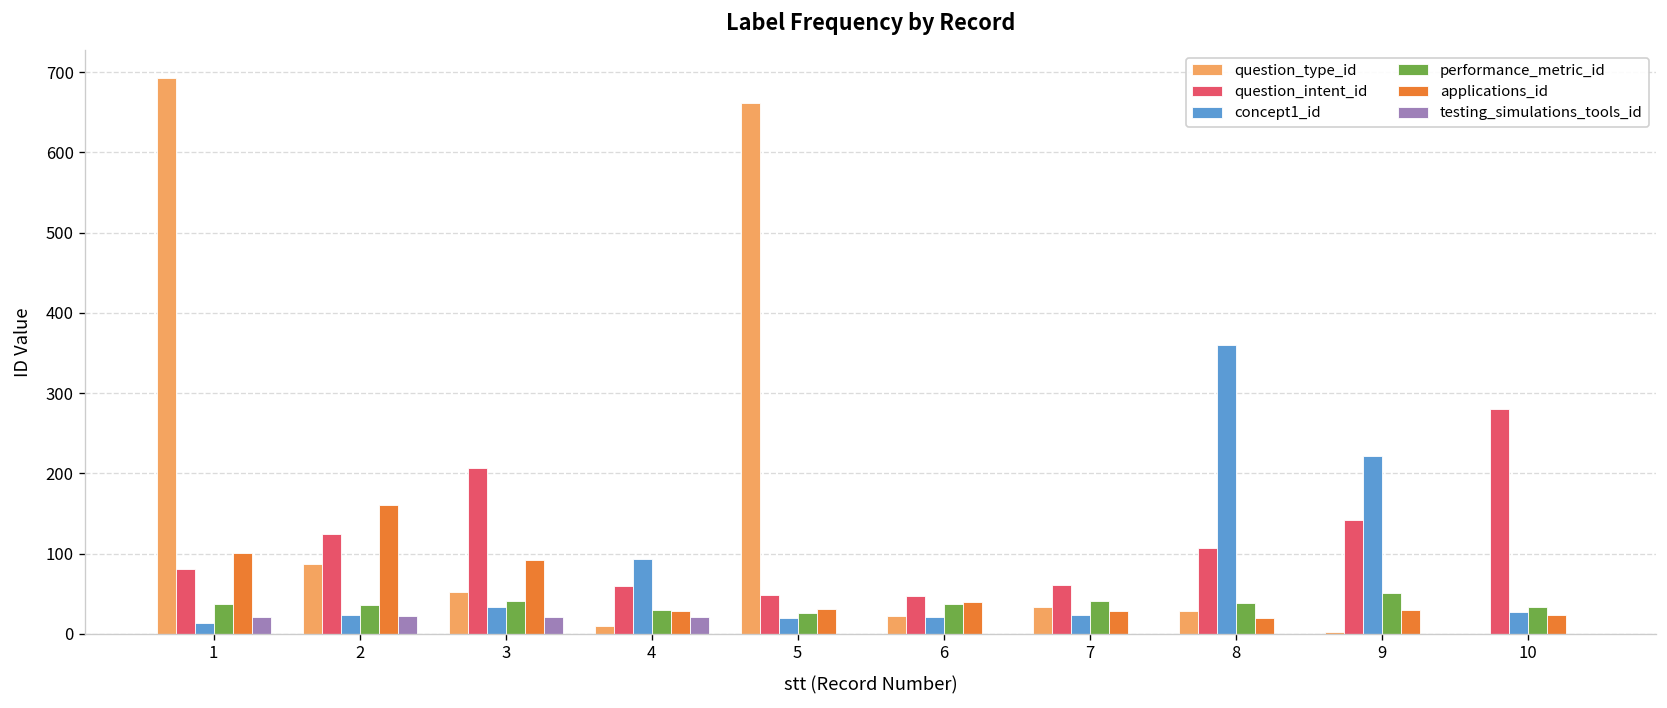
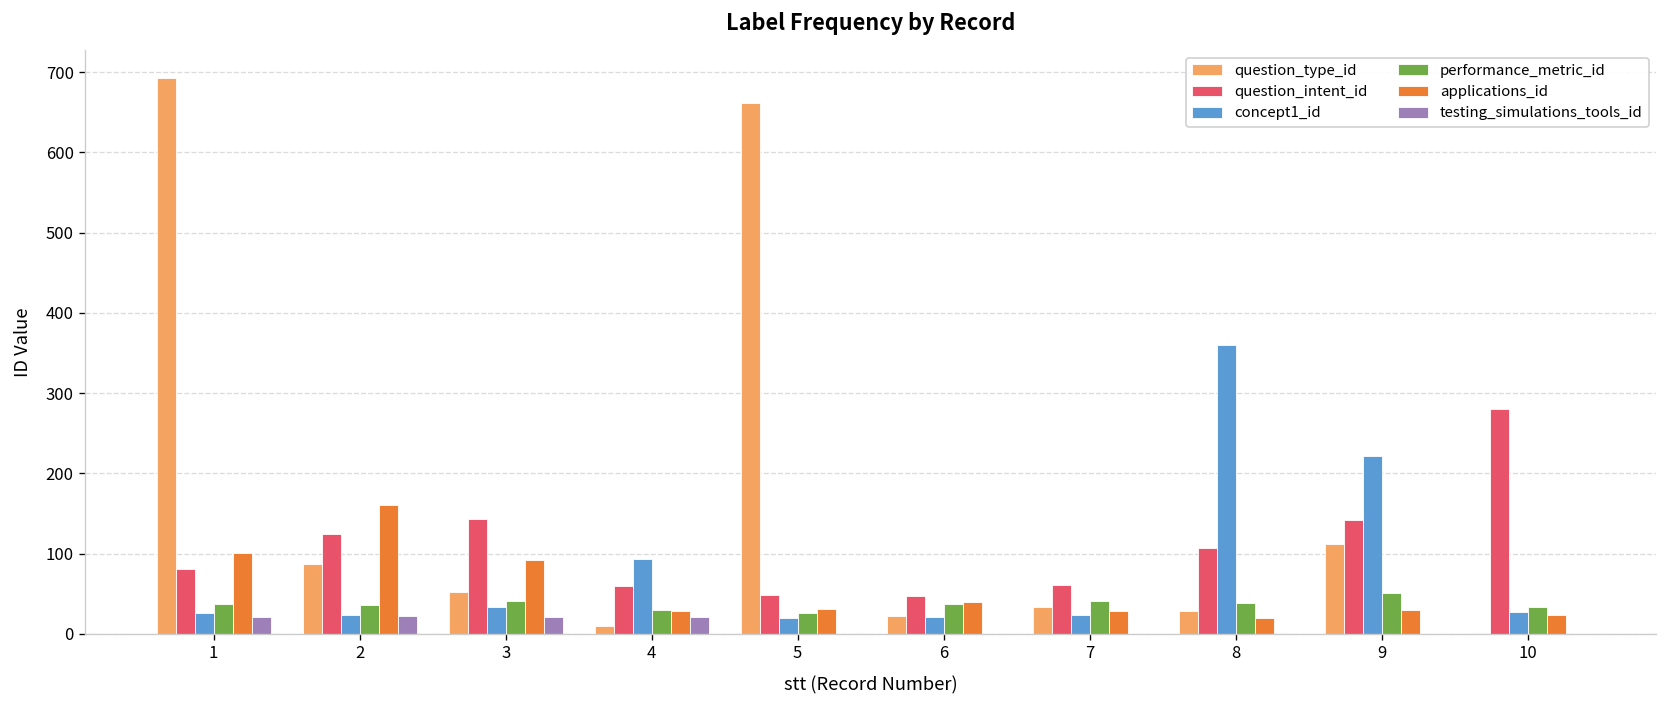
  {
    "question_type_id": {
      "1": 690,
      "2": 90,
      "3": 50,
      "4": 10,
      "5": 660,
      "6": 20,
      "7": 30,
      "8": 30,
-     "9": 0,
+     "9": 110,
      "10": 0
    },
    "question_intent_id": {
      "1": 80,
      "2": 130,
-     "3": 210,
+     "3": 140,
      "4": 60,
      "5": 50,
      "6": 50,
      "7": 60,
      "8": 110,
      "9": 140,
      "10": 280
    },
    "concept1_id": {
-     "1": 10,
+     "1": 30,
      "2": 20,
      "3": 30,
      "4": 90,
      "5": 20,
      "6": 20,
      "7": 20,
      "8": 360,
      "9": 220,
      "10": 30
    },
    "performance_metric_id": {
      "1": 40,
      "2": 40,
      "3": 40,
      "4": 30,
      "5": 30,
      "6": 40,
      "7": 40,
      "8": 40,
      "9": 50,
      "10": 30
    },
    "applications_id": {
      "1": 100,
      "2": 160,
      "3": 90,
      "4": 30,
      "5": 30,
      "6": 40,
      "7": 30,
      "8": 20,
      "9": 30,
      "10": 20
    },
    "testing_simulations_tools_id": {
      "1": 20,
      "2": 20,
      "3": 20,
      "4": 20,
      "5": 0,
      "6": 0,
      "7": 0,
      "8": 0,
      "9": 0,
      "10": 0
    }
  }
